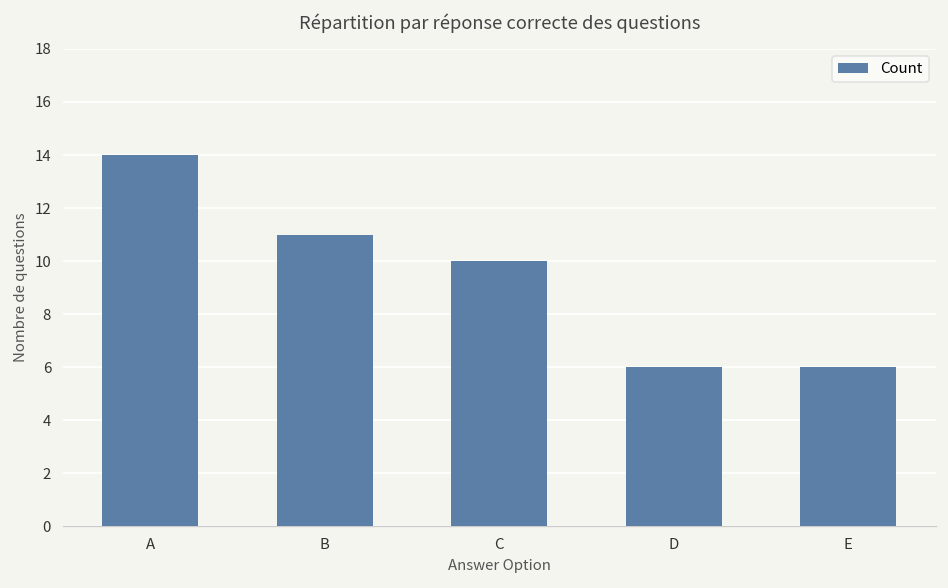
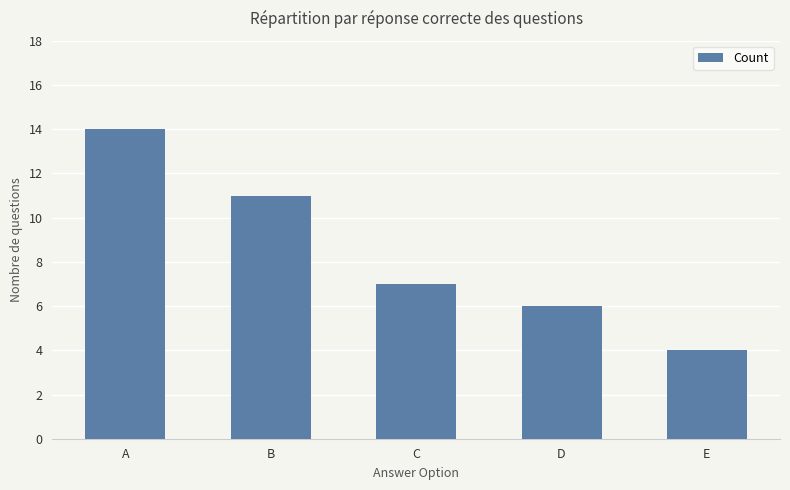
  {
    "A": 14,
    "B": 11,
-   "C": 10,
+   "C": 7,
    "D": 6,
-   "E": 6
+   "E": 4
  }
